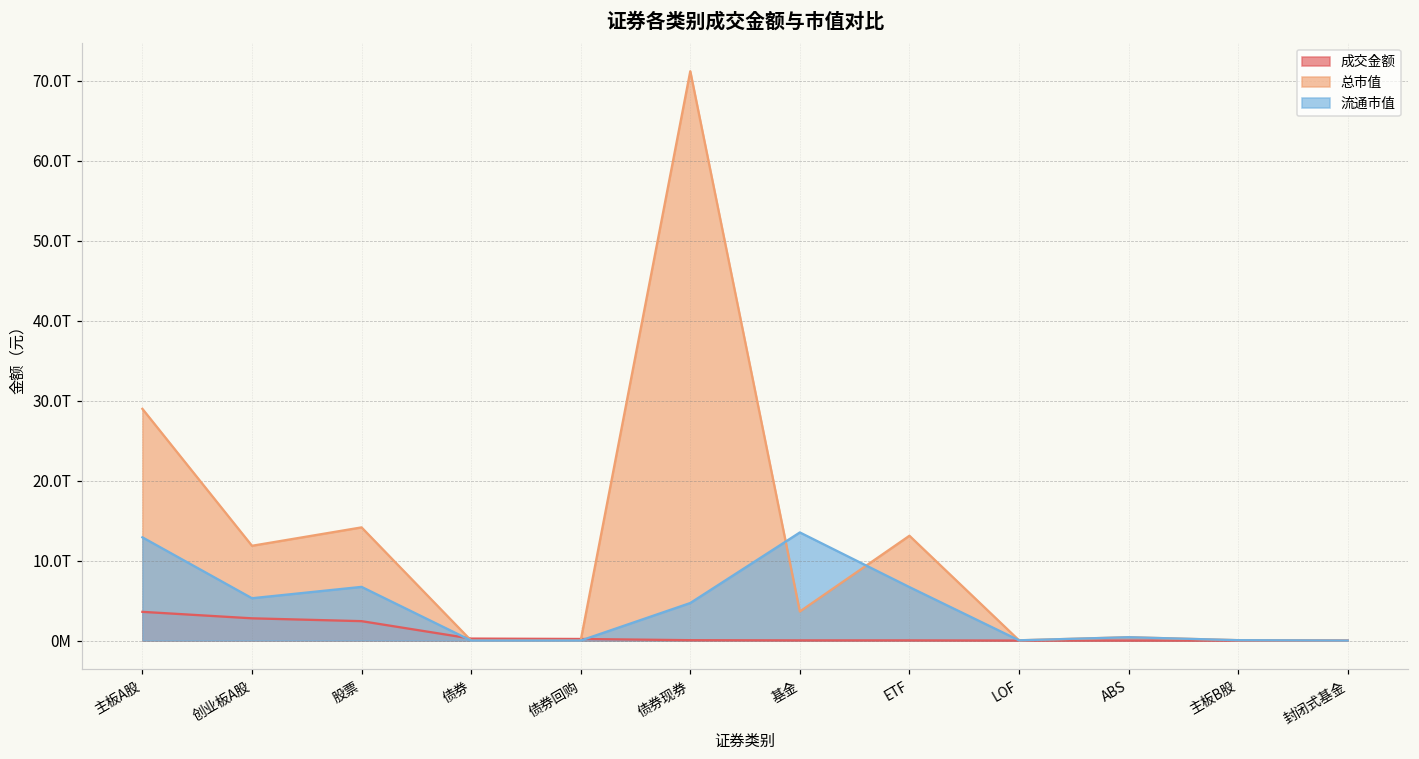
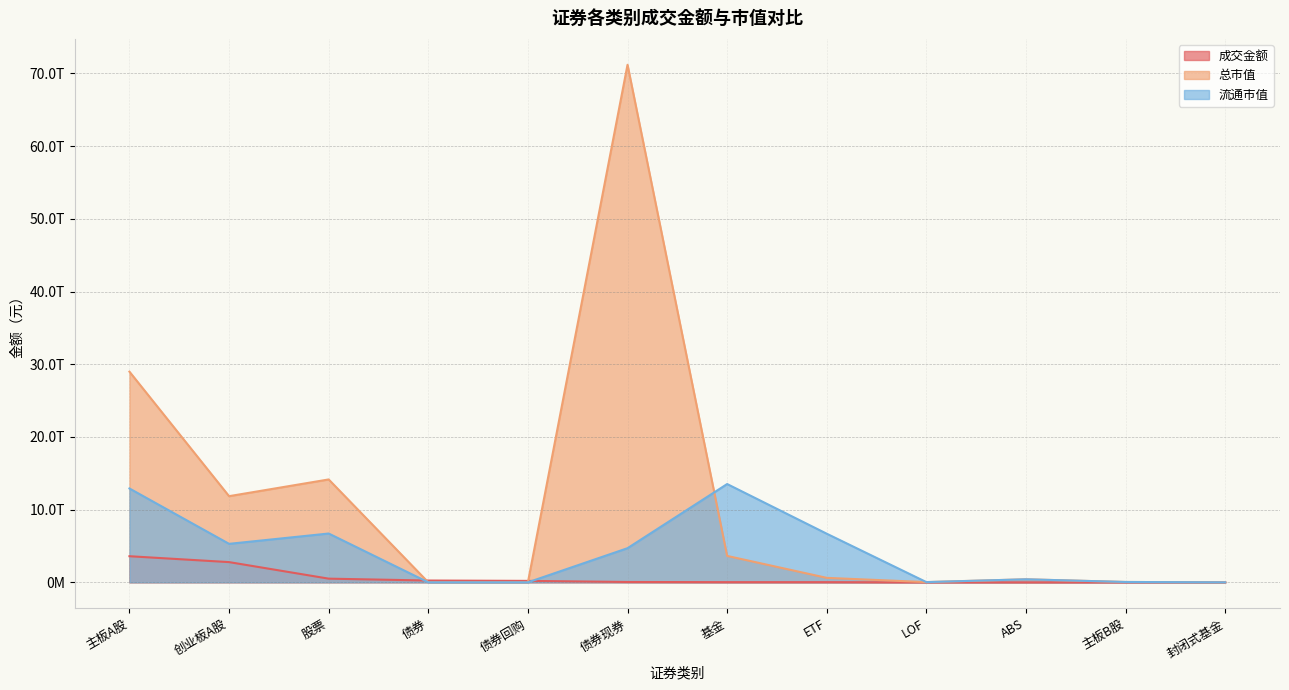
  {
    "成交金额": {
      "主板A股": "4T",
      "创业板A股": "3T",
-     "股票": "2T",
+     "股票": "1T",
      "债券现券": "0T",
      "基金": "0T",
      "ETF": "0T",
      "ABS": "0T"
    },
    "总市值": {
      "主板A股": "29T",
      "创业板A股": "12T",
      "股票": "14T",
      "债券现券": "71T",
      "基金": "4T",
-     "ETF": "13T"
+     "ETF": "1T"
    },
    "流通市值": {
      "主板A股": "13T",
      "创业板A股": "5T",
      "股票": "7T",
      "债券现券": "5T",
      "基金": "14T",
      "ETF": "7T"
    }
  }
